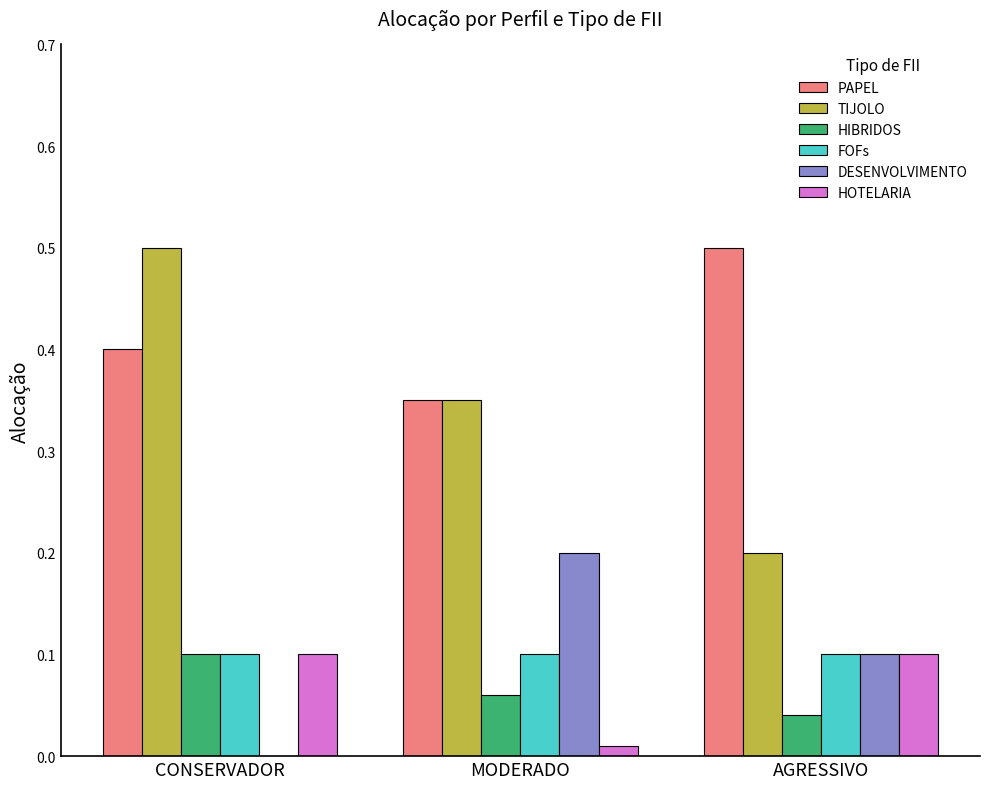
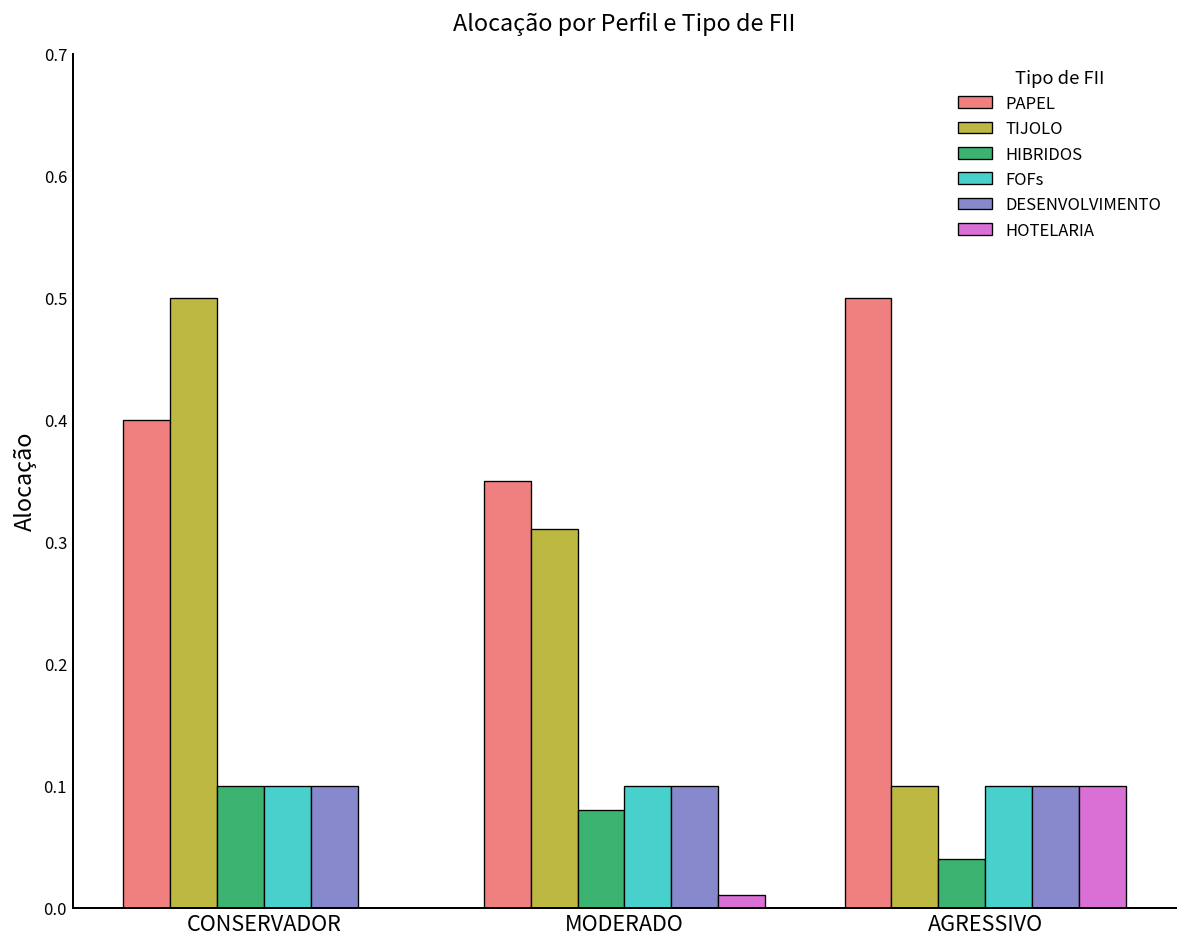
  {
    "PAPEL": {
      "CONSERVADOR": 0.40,
      "MODERADO": 0.35,
      "AGRESSIVO": 0.50
    },
    "TIJOLO": {
      "CONSERVADOR": 0.50,
-     "MODERADO": 0.35,
-     "AGRESSIVO": 0.2
+     "MODERADO": 0.31,
+     "AGRESSIVO": 0.1
    },
    "HIBRIDOS": {
      "CONSERVADOR": 0.10,
-     "MODERADO": 0.06,
+     "MODERADO": 0.08,
      "AGRESSIVO": 0.04
    },
    "FOFs": {
      "CONSERVADOR": 0.10,
      "MODERADO": 0.10,
      "AGRESSIVO": 0.10
    },
    "DESENVOLVIMENTO": {
-     "CONSERVADOR": 0.0,
-     "MODERADO": 0.2,
+     "CONSERVADOR": 0.1,
+     "MODERADO": 0.1,
      "AGRESSIVO": 0.1
    },
    "HOTELARIA": {
-     "CONSERVADOR": 0.1,
+     "CONSERVADOR": 0.0,
      "MODERADO": 0.010,
      "AGRESSIVO": 0.1
    }
  }
